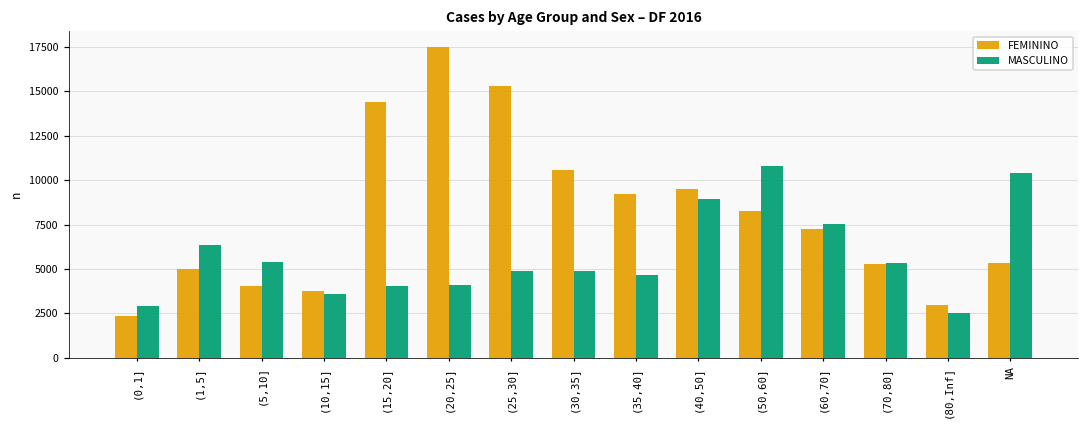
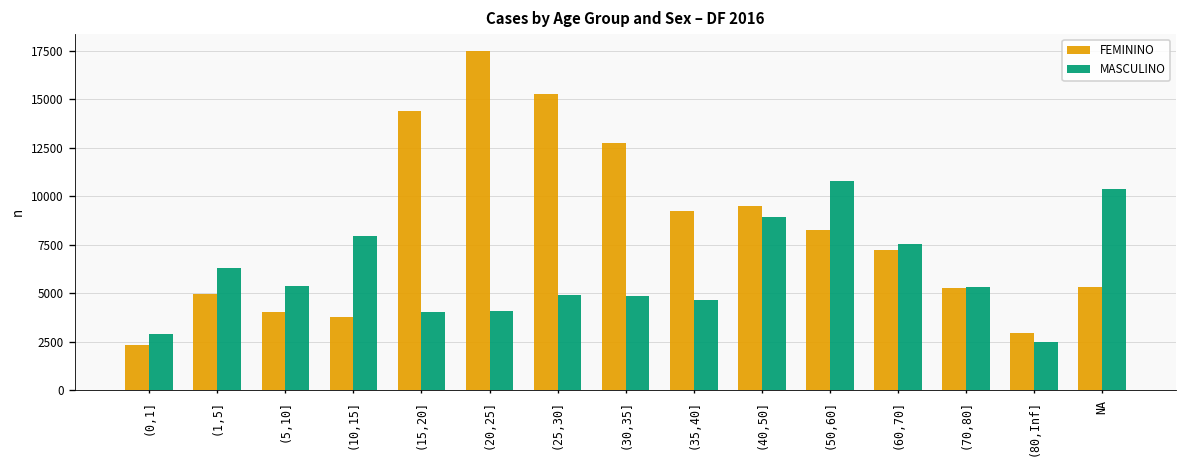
  {
    "FEMININO": {
      "(0,1]": 2300,
      "(1,5]": 5000,
      "(5,10]": 4100,
      "(10,15]": 3800,
      "(15,20]": 14400,
      "(20,25]": 17500,
      "(25,30]": 15300,
-     "(30,35]": 10600,
+     "(30,35]": 12800,
      "(35,40]": 9200,
      "(40,50]": 9500,
      "(50,60]": 8300,
      "(60,70]": 7200,
      "(70,80]": 5300,
      "(80,Inf]": 3000,
      "NA": 5300
    },
    "MASCULINO": {
      "(0,1]": 2900,
      "(1,5]": 6300,
      "(5,10]": 5400,
-     "(10,15]": 3600,
+     "(10,15]": 8000,
      "(15,20]": 4000,
      "(20,25]": 4100,
      "(25,30]": 4900,
      "(30,35]": 4900,
      "(35,40]": 4700,
      "(40,50]": 8900,
      "(50,60]": 10800,
      "(60,70]": 7500,
      "(70,80]": 5300,
      "(80,Inf]": 2500,
      "NA": 10400
    }
  }
